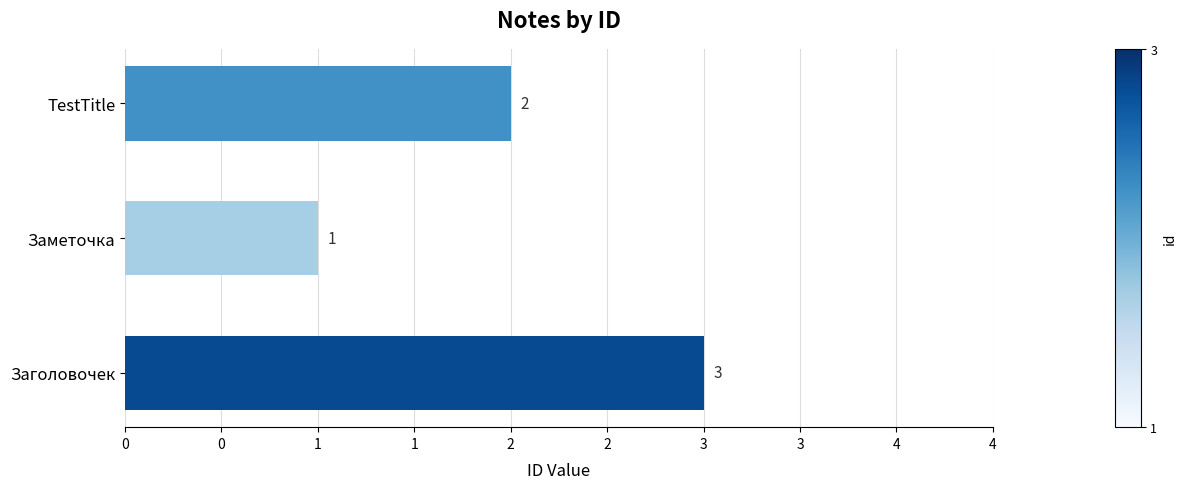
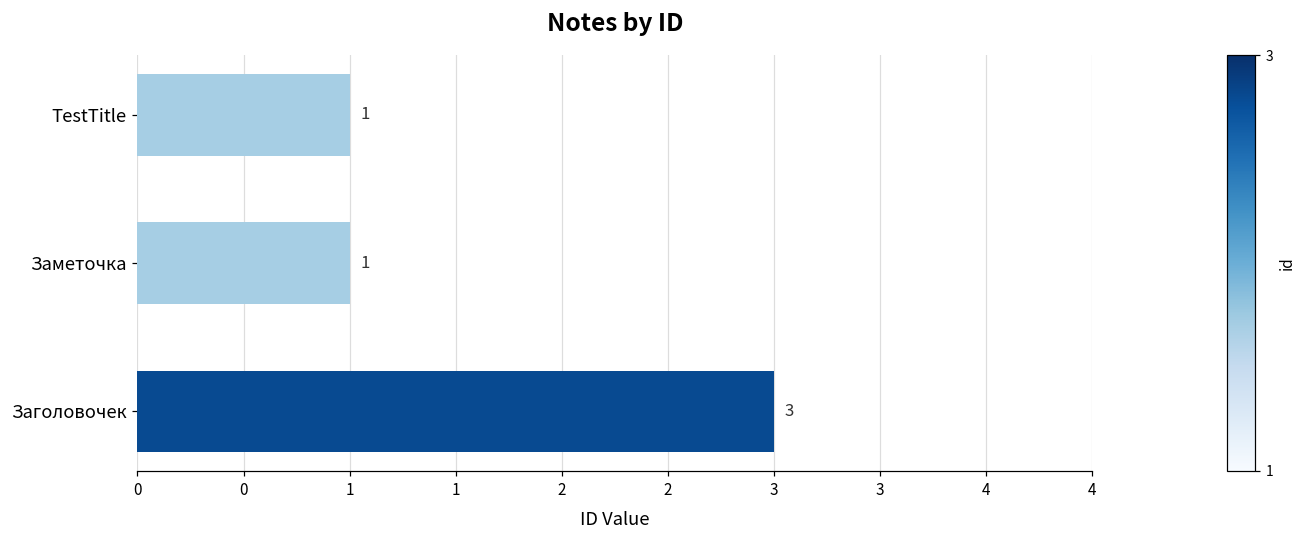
  {
-   "TestTitle": 2,
+   "TestTitle": 1,
    "Заметочка": 1,
    "Заголовочек": 3
  }
